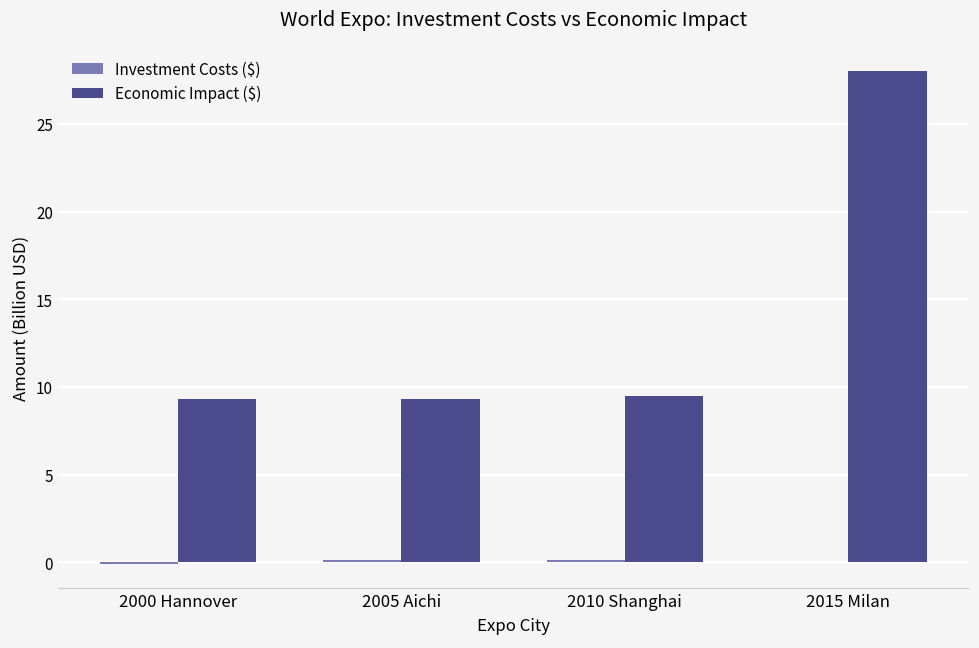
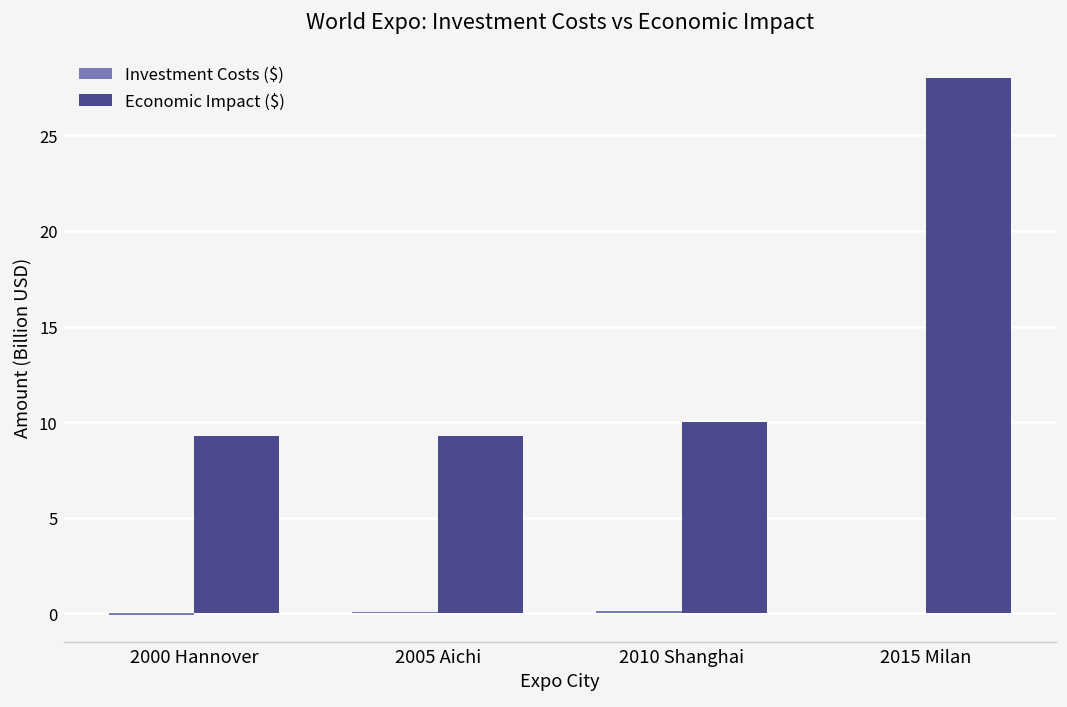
  {
    "Economic Impact ($)": {
      "2000 Hannover": 9.3,
      "2005 Aichi": 9.3,
-     "2010 Shanghai": 9.5,
+     "2010 Shanghai": 10.0,
      "2015 Milan": 28.0
    }
  }
